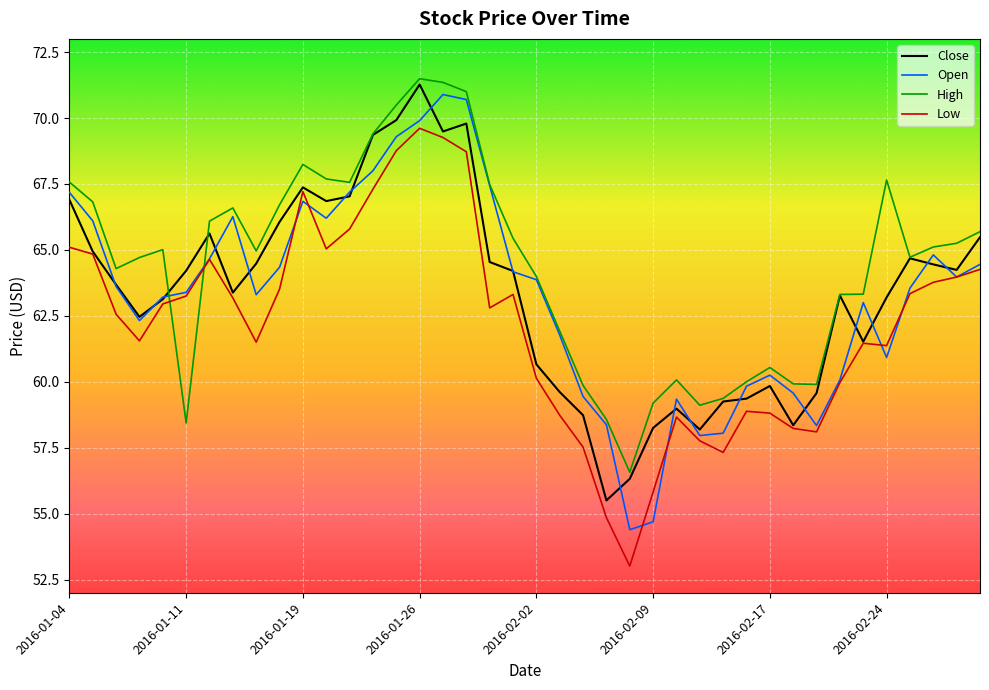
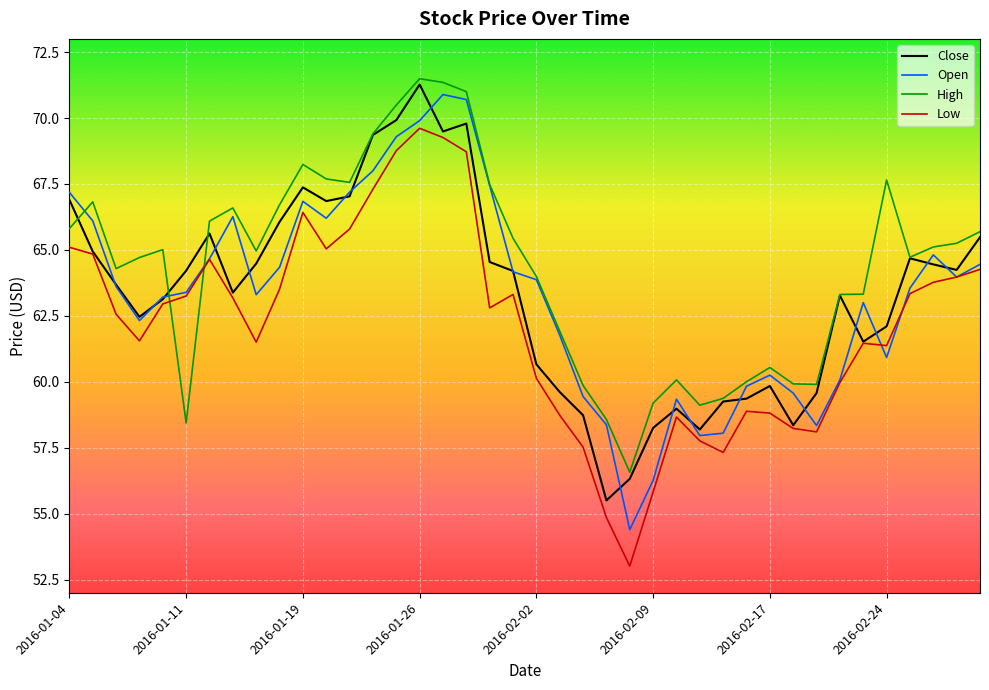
  {
    "Close": {
      "2016-01-04": 66.9,
      "2016-01-11": 64.2,
      "2016-01-19": 67.4,
      "2016-01-26": 71.3,
      "2016-02-02": 60.7,
      "2016-02-09": 58.3,
      "2016-02-17": 59.8,
-     "2016-02-24": 63.2
+     "2016-02-24": 62.1
    },
    "Open": {
      "2016-01-04": 67.2,
      "2016-01-11": 63.4,
      "2016-01-19": 66.8,
      "2016-01-26": 69.9,
      "2016-02-02": 63.9,
-     "2016-02-09": 54.7,
+     "2016-02-09": 56.3,
      "2016-02-17": 60.3,
      "2016-02-24": 60.9
    },
    "High": {
-     "2016-01-04": 67.6,
+     "2016-01-04": 65.8,
      "2016-01-11": 58.4,
      "2016-01-19": 68.2,
      "2016-01-26": 71.5,
      "2016-02-02": 64.0,
      "2016-02-09": 59.2,
      "2016-02-17": 60.5,
      "2016-02-24": 67.7
    },
    "Low": {
      "2016-01-04": 65.1,
      "2016-01-11": 63.3,
-     "2016-01-19": 67.2,
+     "2016-01-19": 66.4,
      "2016-01-26": 69.6,
      "2016-02-02": 60.1,
      "2016-02-09": 55.8,
      "2016-02-17": 58.8,
      "2016-02-24": 61.4
    }
  }
